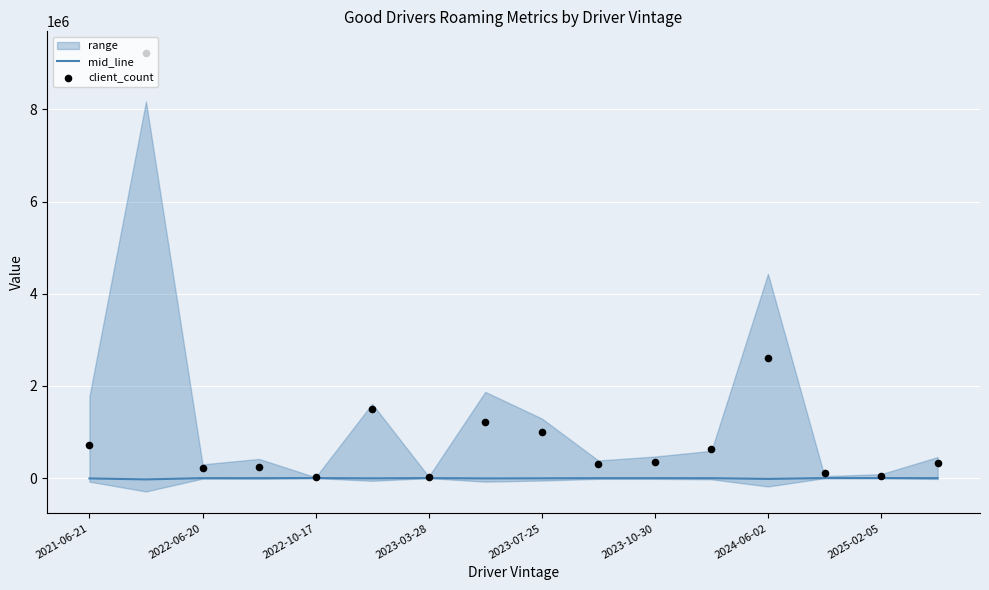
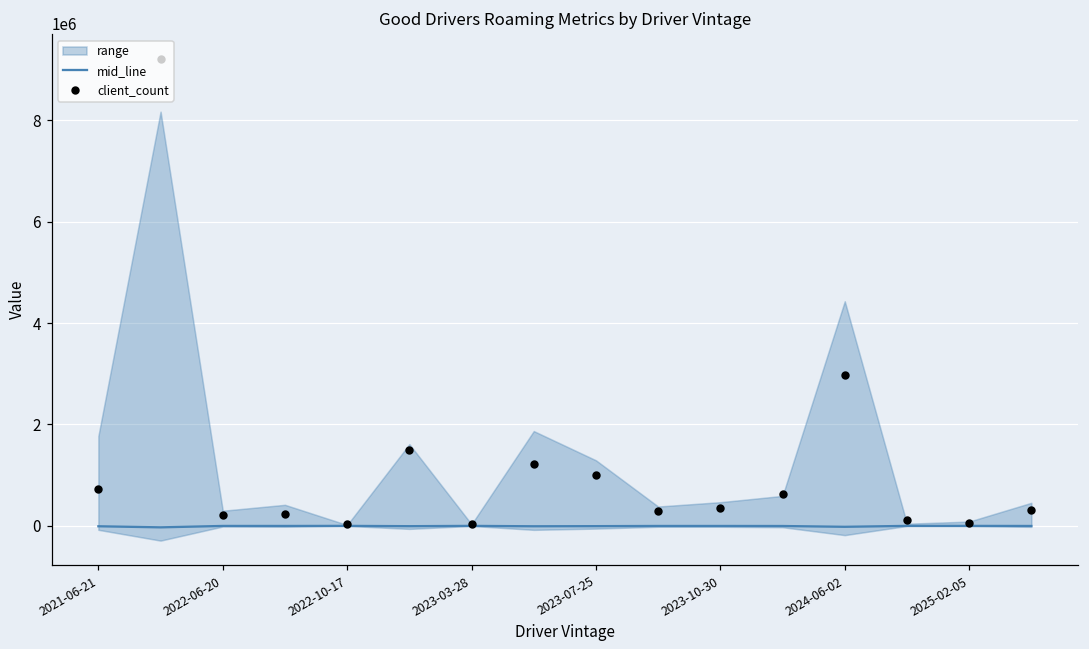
  {
    "client_count": {
-     "2024-06-02": 2600000
+     "2024-06-02": 3000000
    }
  }
